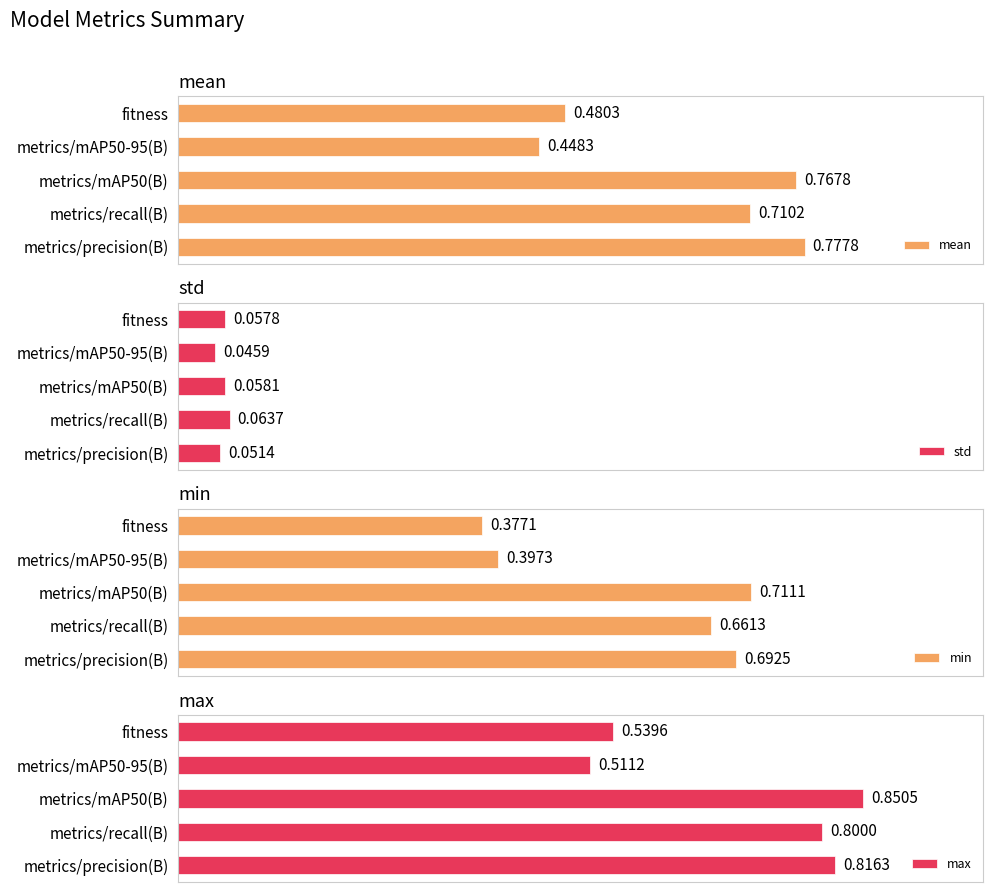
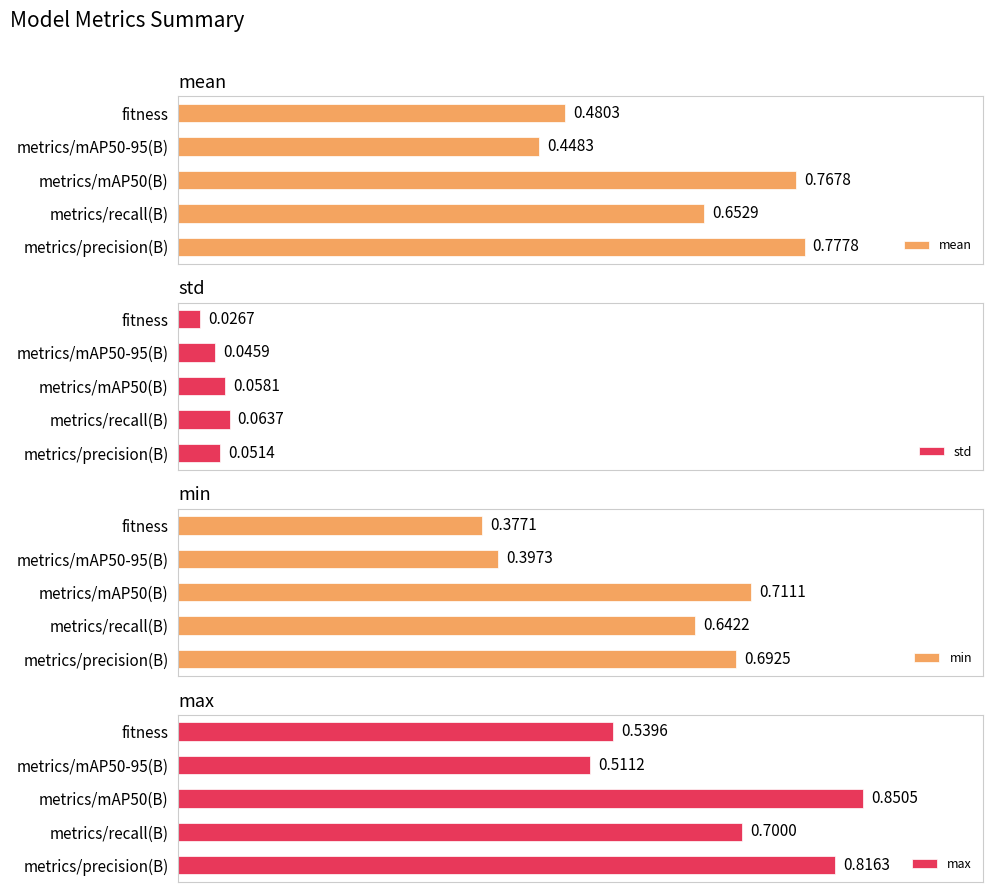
  {
    "mean": {
      "fitness": 0.4803,
      "metrics/mAP50-95(B)": 0.4483,
      "metrics/mAP50(B)": 0.7678,
-     "metrics/recall(B)": 0.7102,
+     "metrics/recall(B)": 0.6529,
      "metrics/precision(B)": 0.7778
    },
    "std": {
-     "fitness": 0.0578,
+     "fitness": 0.0267,
      "metrics/mAP50-95(B)": 0.0459,
      "metrics/mAP50(B)": 0.0581,
      "metrics/recall(B)": 0.0637,
      "metrics/precision(B)": 0.0514
    },
    "min": {
      "fitness": 0.3771,
      "metrics/mAP50-95(B)": 0.3973,
      "metrics/mAP50(B)": 0.7111,
-     "metrics/recall(B)": 0.6613,
+     "metrics/recall(B)": 0.6422,
      "metrics/precision(B)": 0.6925
    },
    "max": {
      "fitness": 0.5396,
      "metrics/mAP50-95(B)": 0.5112,
      "metrics/mAP50(B)": 0.8505,
-     "metrics/recall(B)": 0.8000,
+     "metrics/recall(B)": 0.7000,
      "metrics/precision(B)": 0.8163
    }
  }
